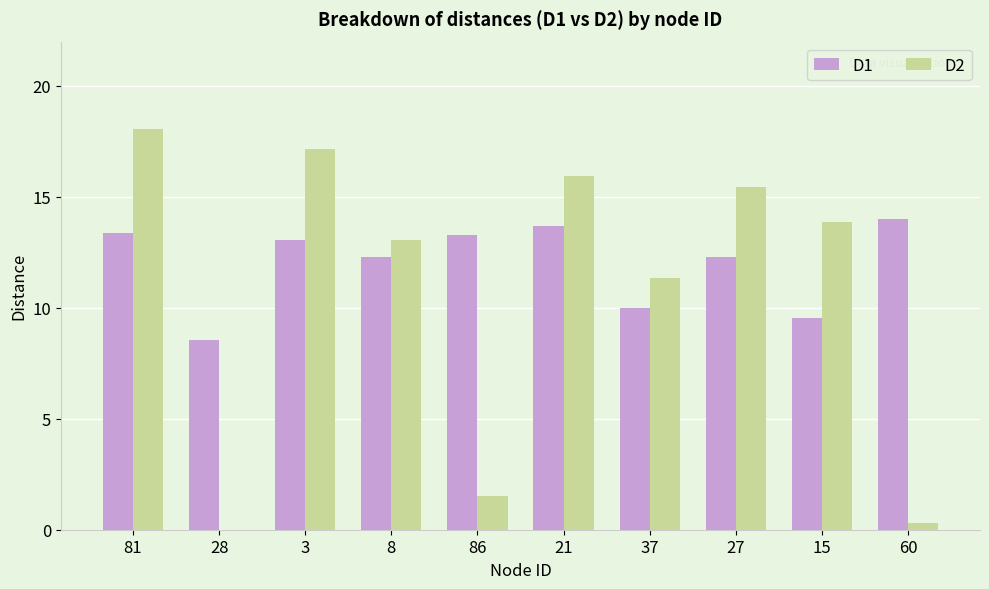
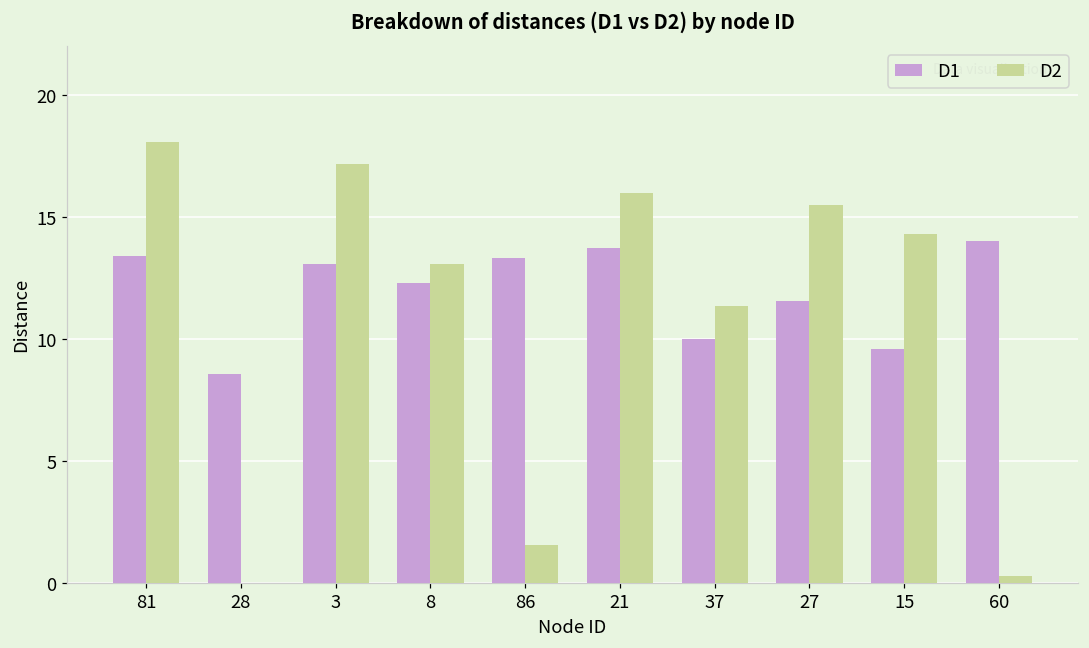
  {
    "D1": {
      "81": 13.4,
      "28": 8.6,
      "3": 13.1,
      "8": 12.3,
      "86": 13.3,
      "21": 13.7,
      "37": 10.0,
-     "27": 12.3,
+     "27": 11.6,
      "15": 9.6,
      "60": 14.0
    },
    "D2": {
      "81": 18.1,
      "28": 0.0,
      "3": 17.2,
      "8": 13.1,
      "86": 1.5,
      "21": 16.0,
      "37": 11.4,
      "27": 15.5,
-     "15": 13.9,
+     "15": 14.3,
      "60": 0.3
    }
  }
